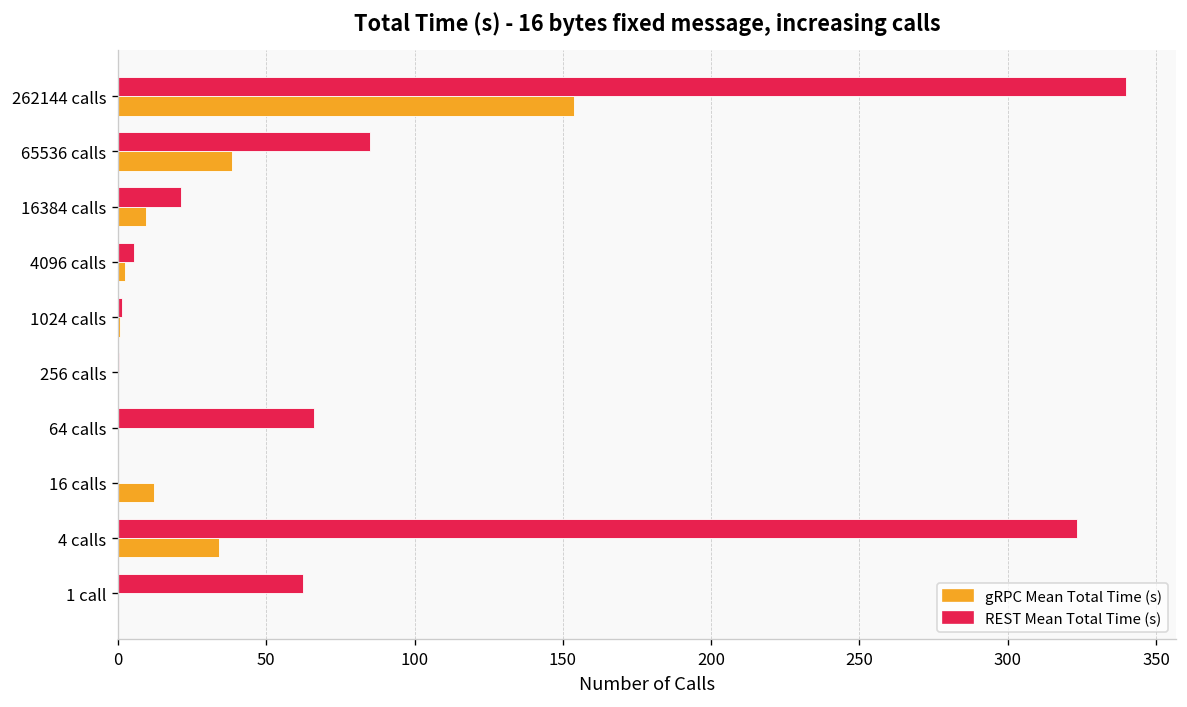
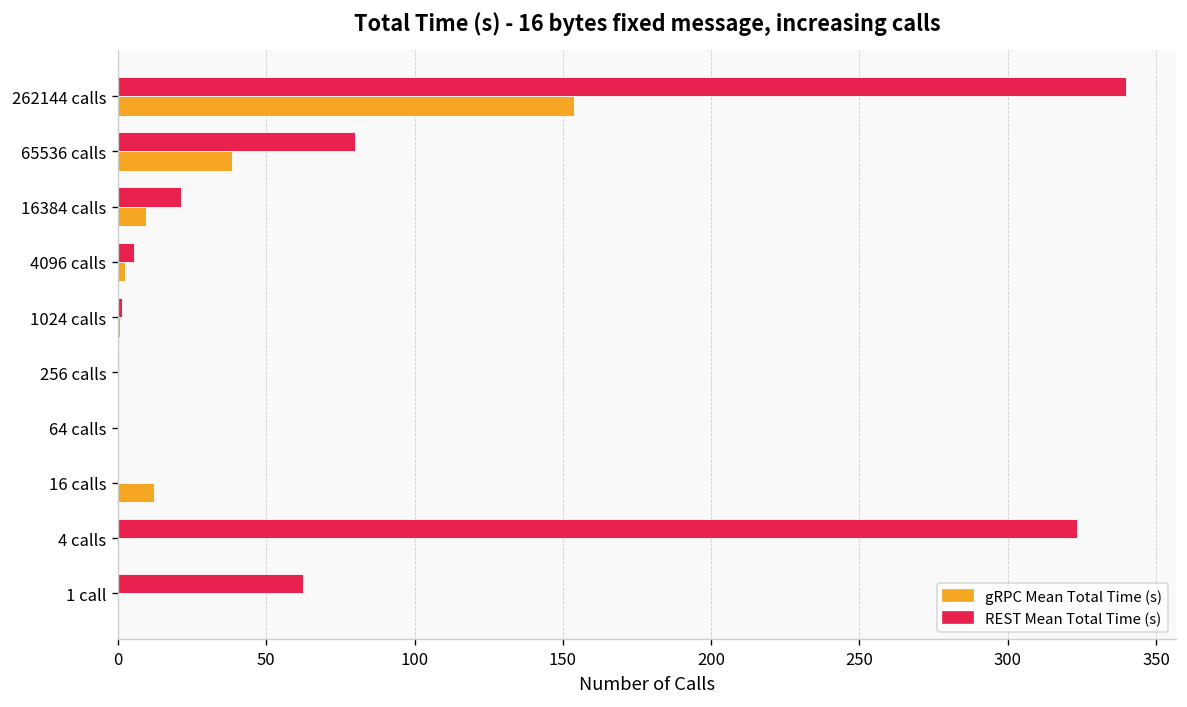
  {
    "gRPC Mean Total Time (s)": {
      "262144 calls": 154,
      "65536 calls": 38,
      "16384 calls": 10,
      "4096 calls": 2,
      "16 calls": 12,
-     "4 calls": 34
+     "4 calls": 0
    },
    "REST Mean Total Time (s)": {
      "262144 calls": 340,
-     "65536 calls": 85,
+     "65536 calls": 80,
      "16384 calls": 21,
      "4096 calls": 5,
      "1024 calls": 1,
-     "64 calls": 66,
+     "64 calls": 0,
      "4 calls": 323,
      "1 call": 62
    }
  }
